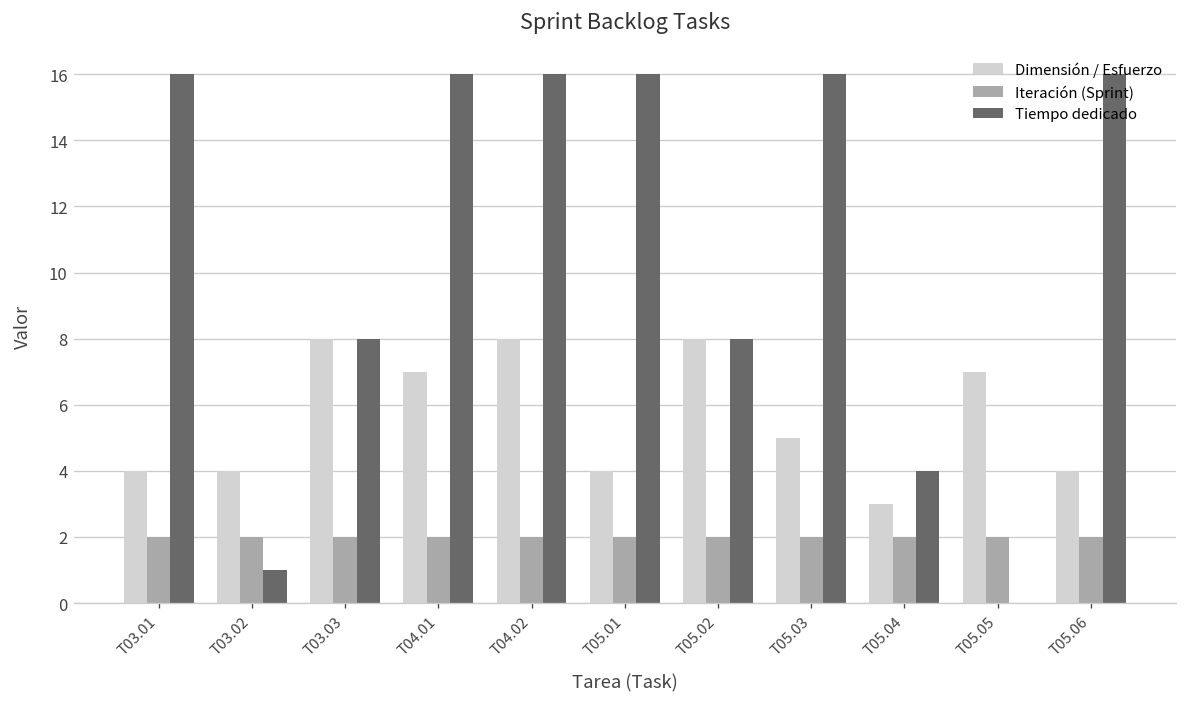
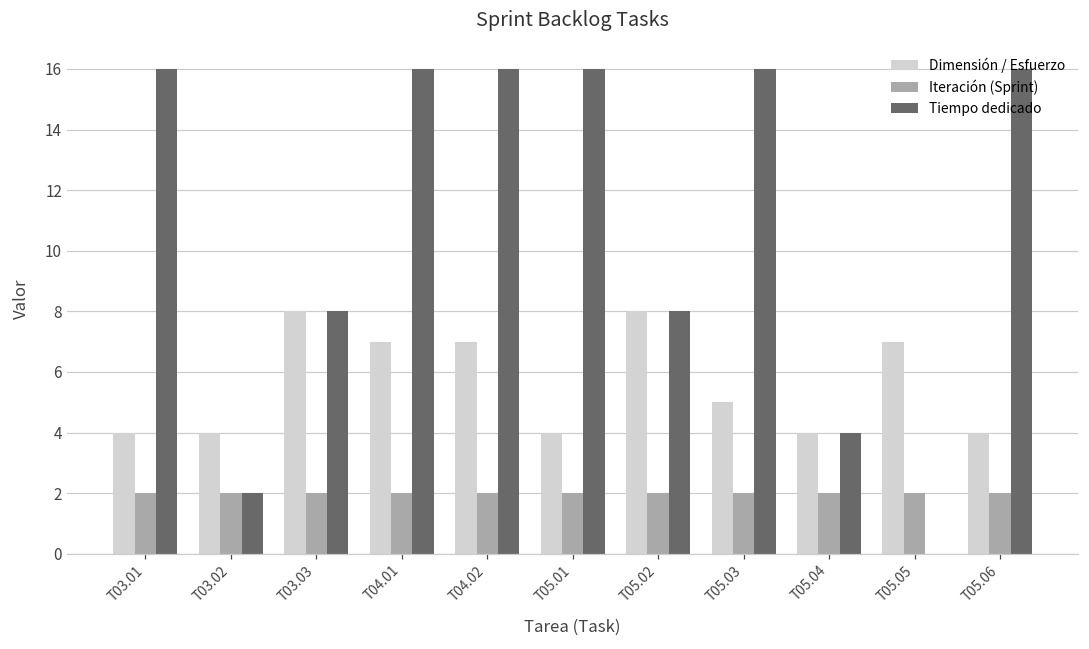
  {
    "Dimensión / Esfuerzo": {
      "T03.01": 4,
      "T03.02": 4,
      "T03.03": 8,
      "T04.01": 7,
-     "T04.02": 8,
+     "T04.02": 7,
      "T05.01": 4,
      "T05.02": 8,
      "T05.03": 5,
-     "T05.04": 3,
+     "T05.04": 4,
      "T05.05": 7,
      "T05.06": 4
    },
    "Iteración (Sprint)": {
      "T03.01": 2,
      "T03.02": 2,
      "T03.03": 2,
      "T04.01": 2,
      "T04.02": 2,
      "T05.01": 2,
      "T05.02": 2,
      "T05.03": 2,
      "T05.04": 2,
      "T05.05": 2,
      "T05.06": 2
    },
    "Tiempo dedicado": {
      "T03.01": 16,
-     "T03.02": 1,
+     "T03.02": 2,
      "T03.03": 8,
      "T04.01": 16,
      "T04.02": 16,
      "T05.01": 16,
      "T05.02": 8,
      "T05.03": 16,
      "T05.04": 4,
      "T05.05": 0,
      "T05.06": 16
    }
  }
